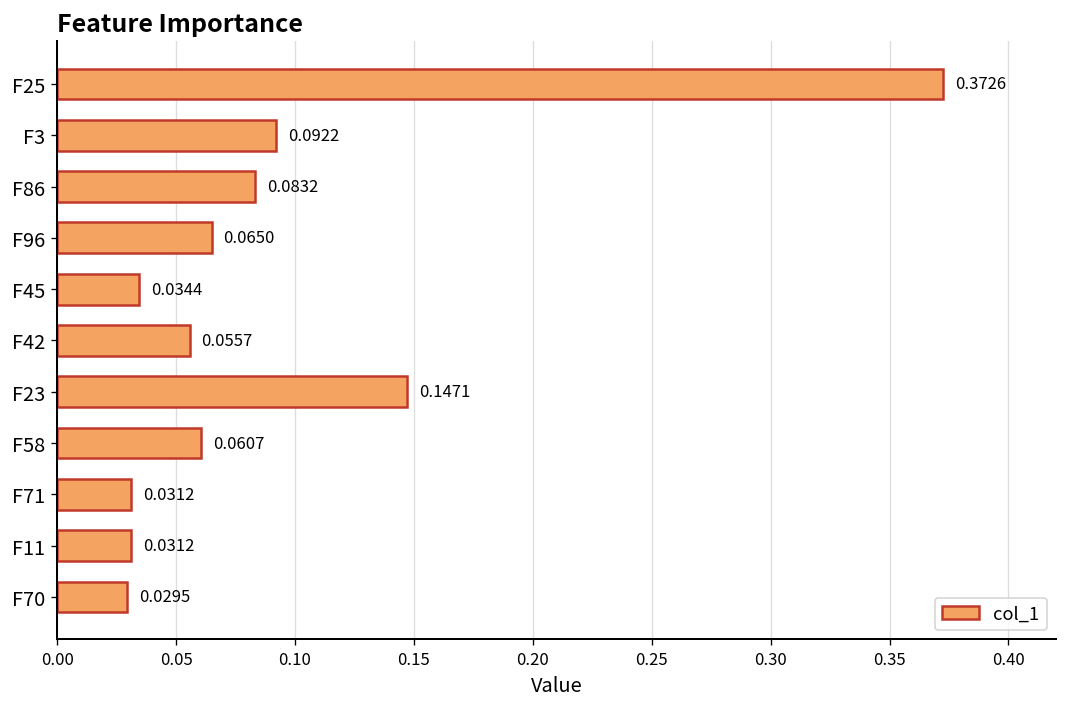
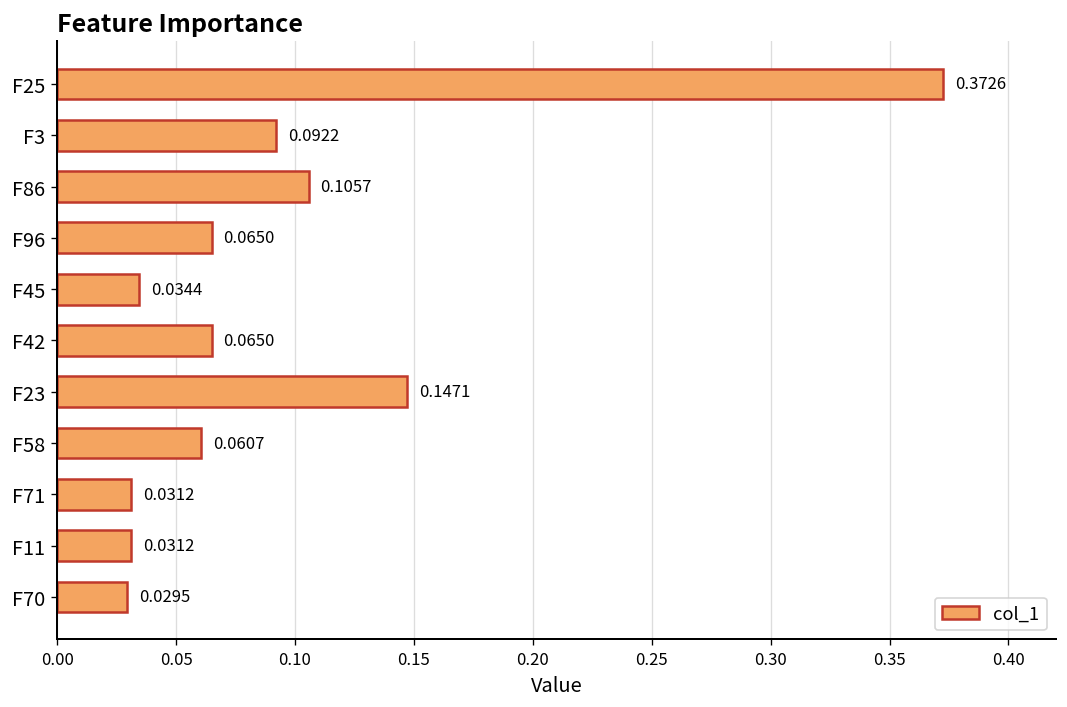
  {
    "F25": 0.3726,
    "F3": 0.0922,
-   "F86": 0.0832,
+   "F86": 0.1057,
    "F96": 0.0650,
    "F45": 0.0344,
-   "F42": 0.0557,
+   "F42": 0.0650,
    "F23": 0.1471,
    "F58": 0.0607,
    "F71": 0.0312,
    "F11": 0.0312,
    "F70": 0.0295
  }
